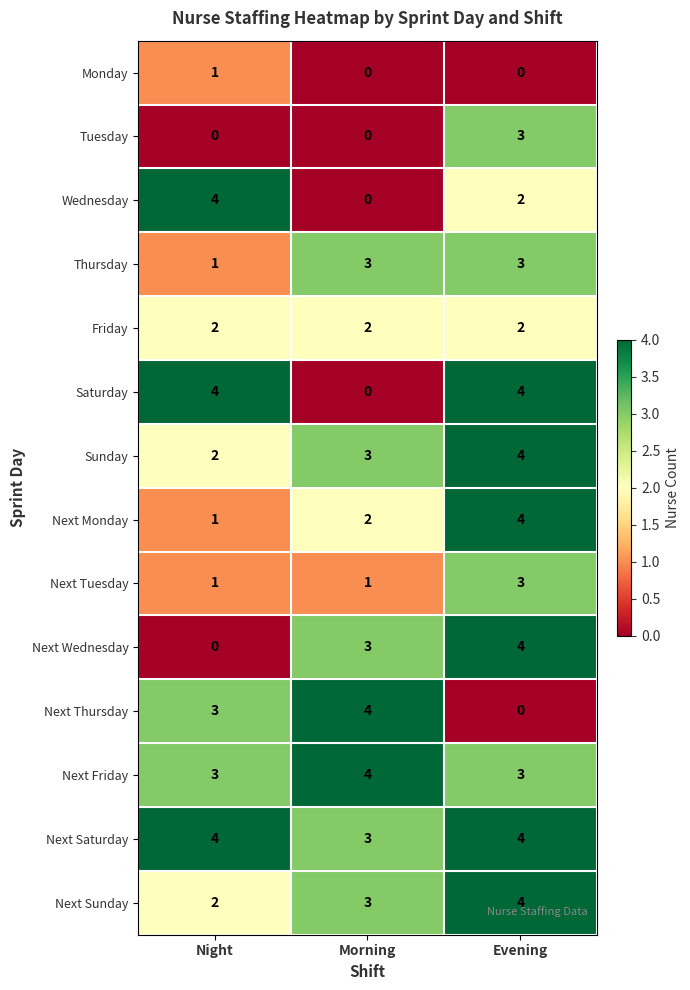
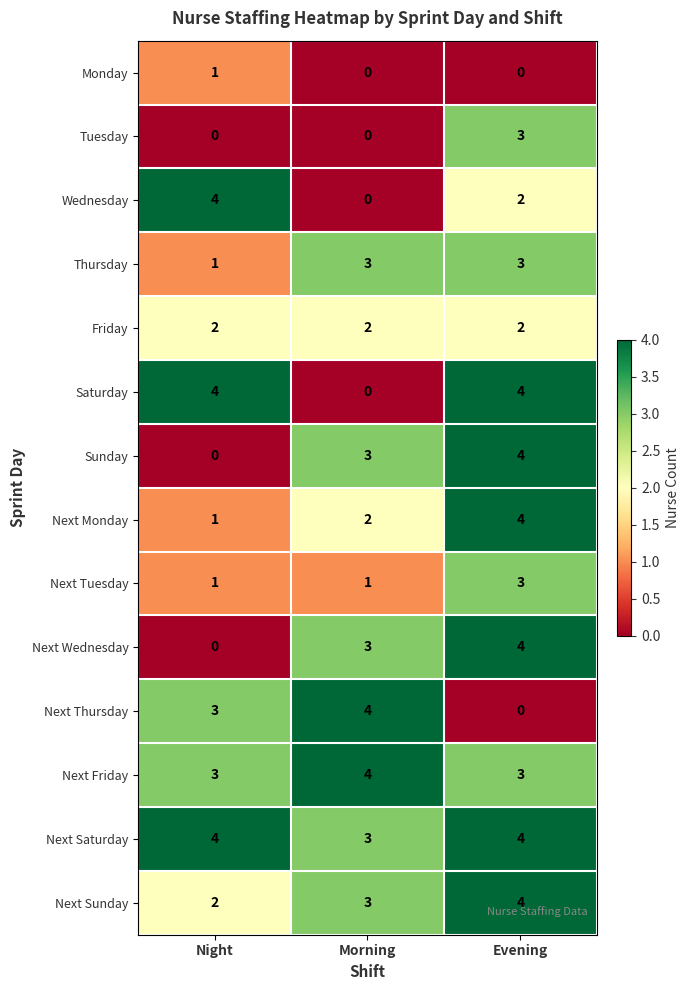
  {
    "Monday": {
      "Night": 1,
      "Morning": 0,
      "Evening": 0
    },
    "Tuesday": {
      "Night": 0,
      "Morning": 0,
      "Evening": 3
    },
    "Wednesday": {
      "Night": 4,
      "Morning": 0,
      "Evening": 2
    },
    "Thursday": {
      "Night": 1,
      "Morning": 3,
      "Evening": 3
    },
    "Friday": {
      "Night": 2,
      "Morning": 2,
      "Evening": 2
    },
    "Saturday": {
      "Night": 4,
      "Morning": 0,
      "Evening": 4
    },
    "Sunday": {
-     "Night": 2,
+     "Night": 0,
      "Morning": 3,
      "Evening": 4
    },
    "Next Monday": {
      "Night": 1,
      "Morning": 2,
      "Evening": 4
    },
    "Next Tuesday": {
      "Night": 1,
      "Morning": 1,
      "Evening": 3
    },
    "Next Wednesday": {
      "Night": 0,
      "Morning": 3,
      "Evening": 4
    },
    "Next Thursday": {
      "Night": 3,
      "Morning": 4,
      "Evening": 0
    },
    "Next Friday": {
      "Night": 3,
      "Morning": 4,
      "Evening": 3
    },
    "Next Saturday": {
      "Night": 4,
      "Morning": 3,
      "Evening": 4
    },
    "Next Sunday": {
      "Night": 2,
      "Morning": 3
    }
  }
